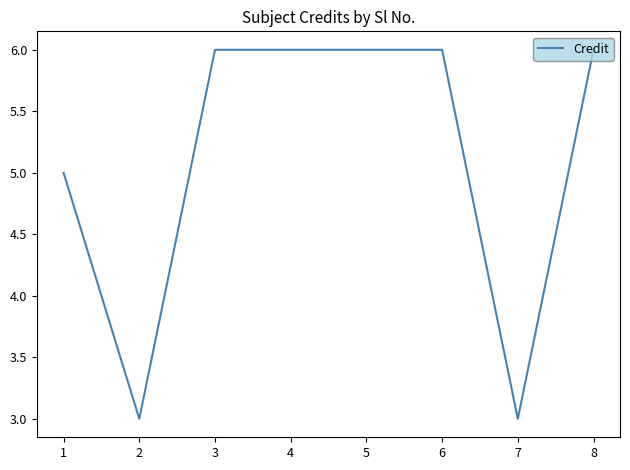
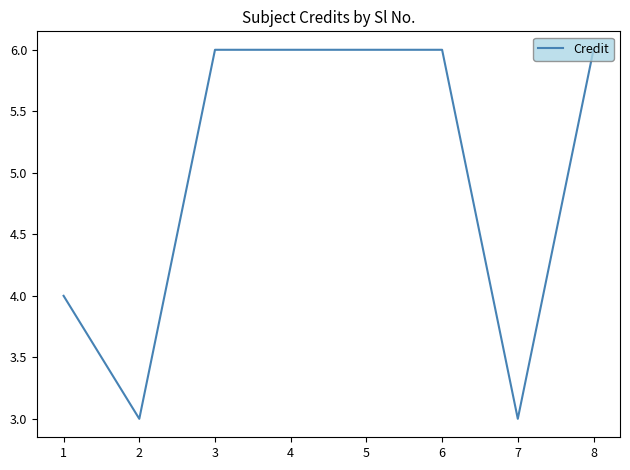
  {
-   "1": 5,
+   "1": 4,
    "2": 3,
    "3": 6,
    "4": 6,
    "5": 6,
    "6": 6,
    "7": 3
  }
